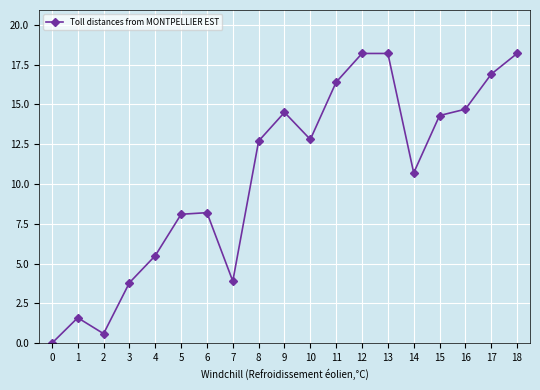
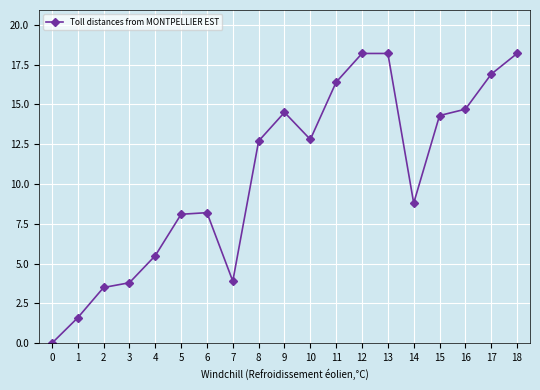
  {
    "0": 0.0,
    "1": 1.6,
-   "2": 0.6,
+   "2": 3.5,
    "3": 3.8,
    "4": 5.5,
    "5": 8.1,
    "6": 8.2,
    "7": 3.9,
    "8": 12.7,
    "9": 14.5,
    "10": 12.8,
    "11": 16.4,
    "12": 18.2,
    "13": 18.2,
-   "14": 10.7,
+   "14": 8.8,
    "15": 14.3,
    "16": 14.7,
    "17": 16.9,
    "18": 18.2
  }
